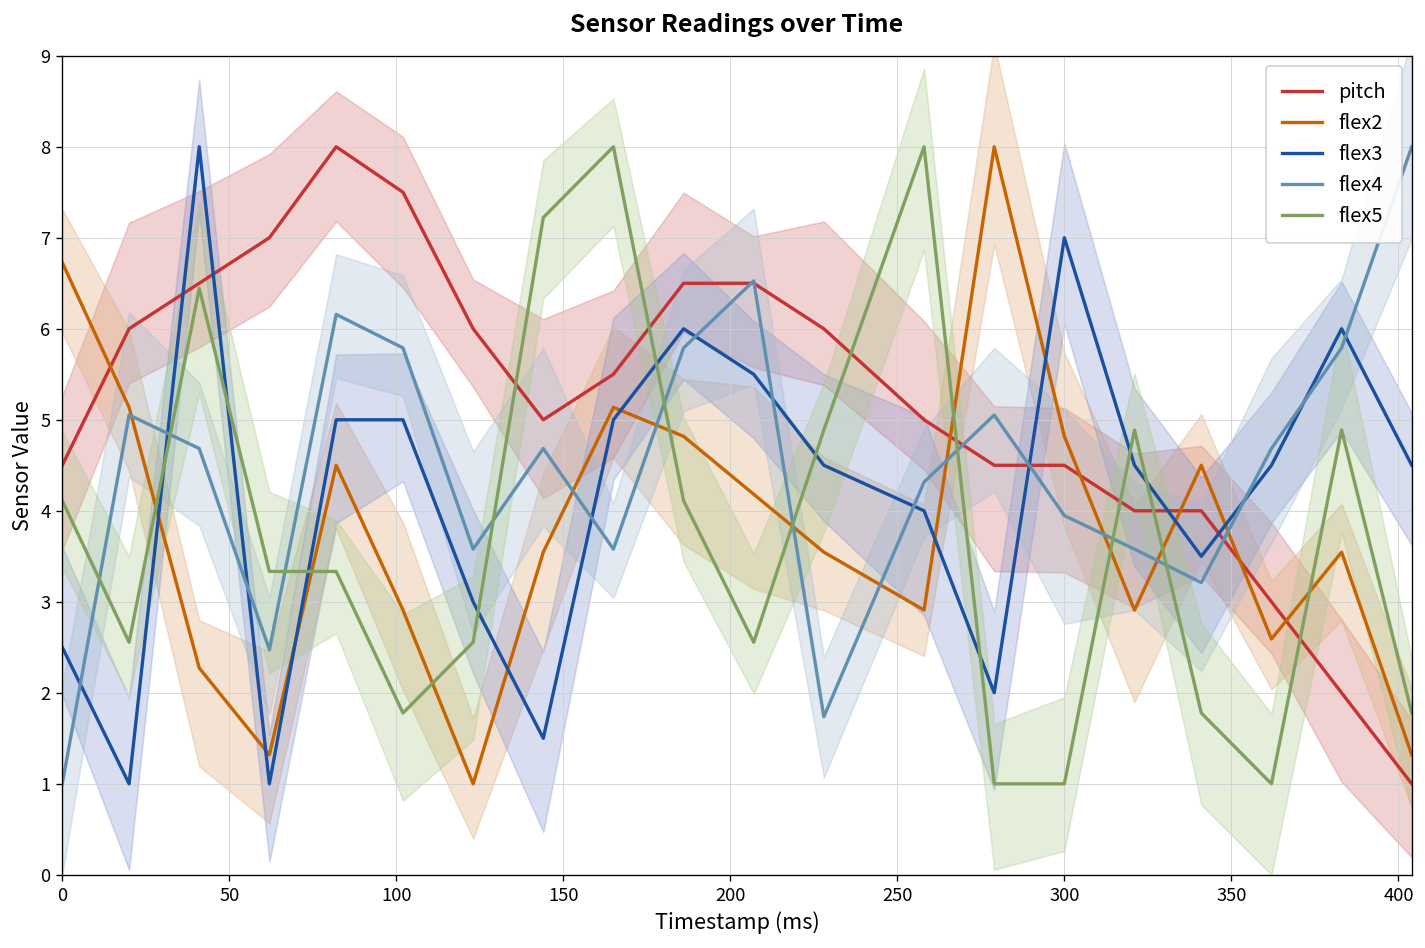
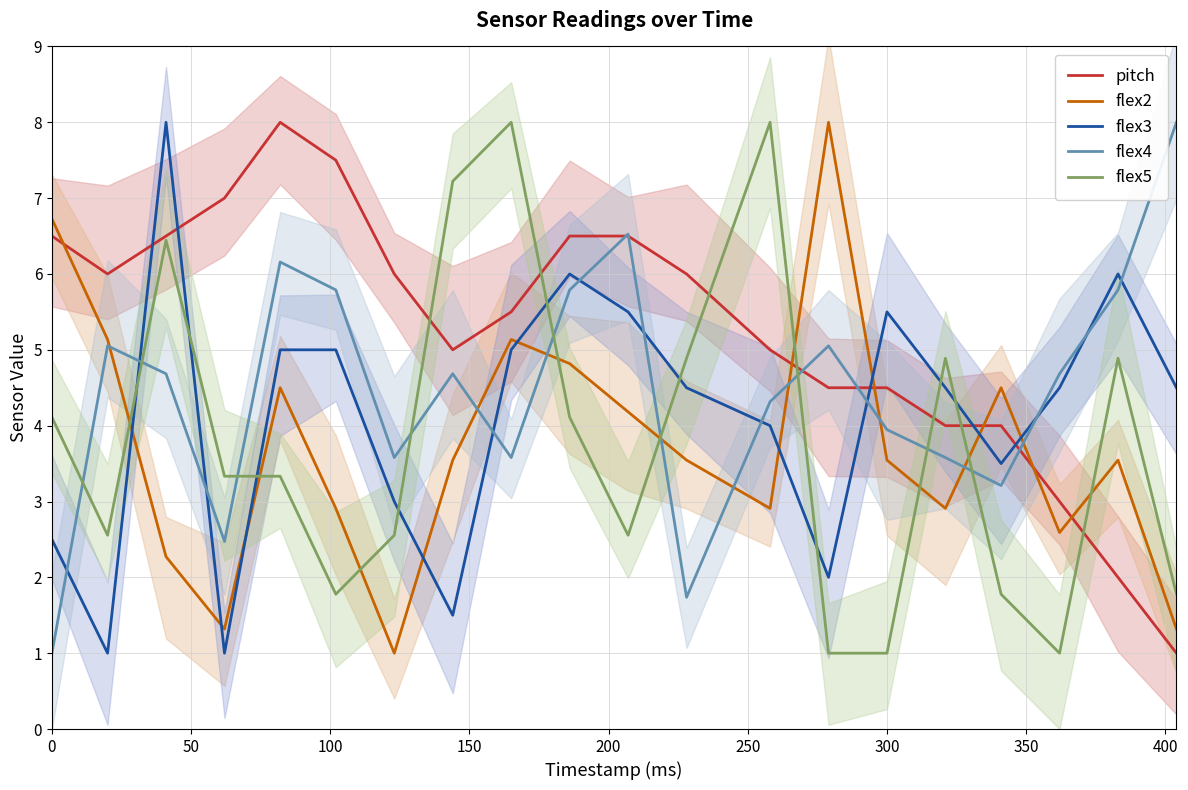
  {
    "pitch": {
-     "0": 4.5,
+     "0": 6.5,
      "300": 4.5
    },
    "flex2": {
      "0": 6.7,
-     "300": 4.8
+     "300": 3.5
    },
    "flex3": {
      "0": 2.5,
-     "300": 7.0
+     "300": 5.5
    },
    "flex5": {
      "0": 4.1,
      "300": 1.0
    }
  }
